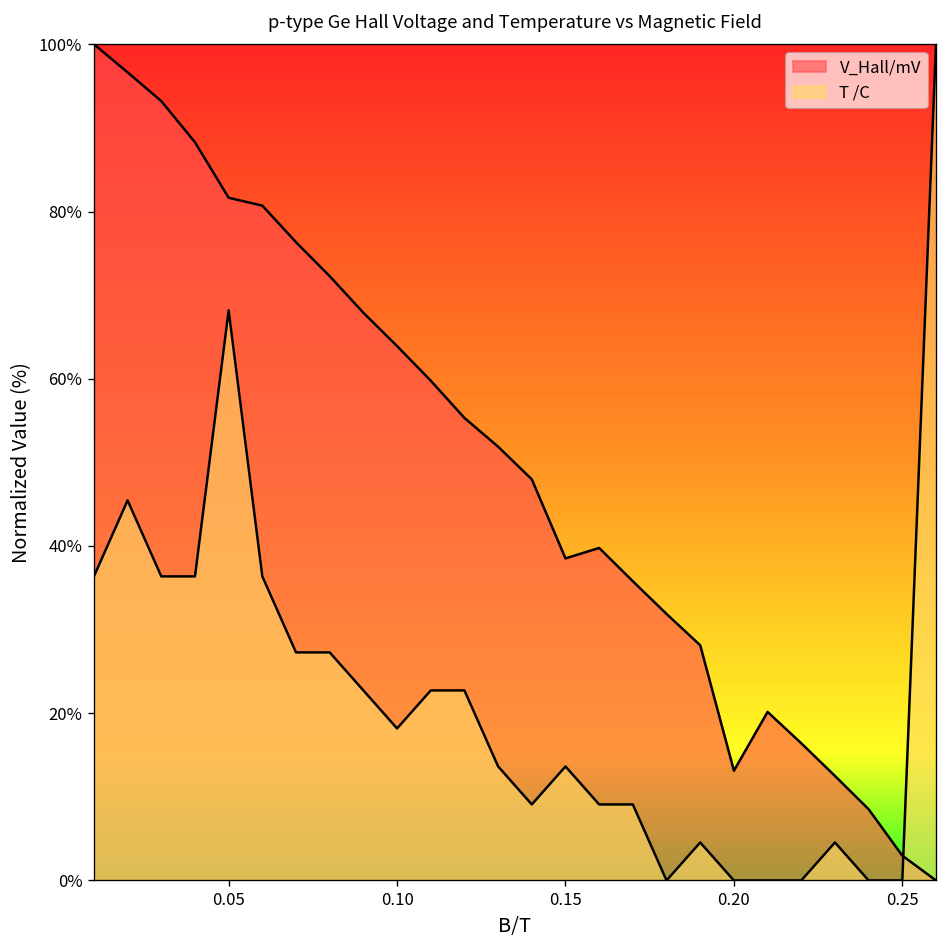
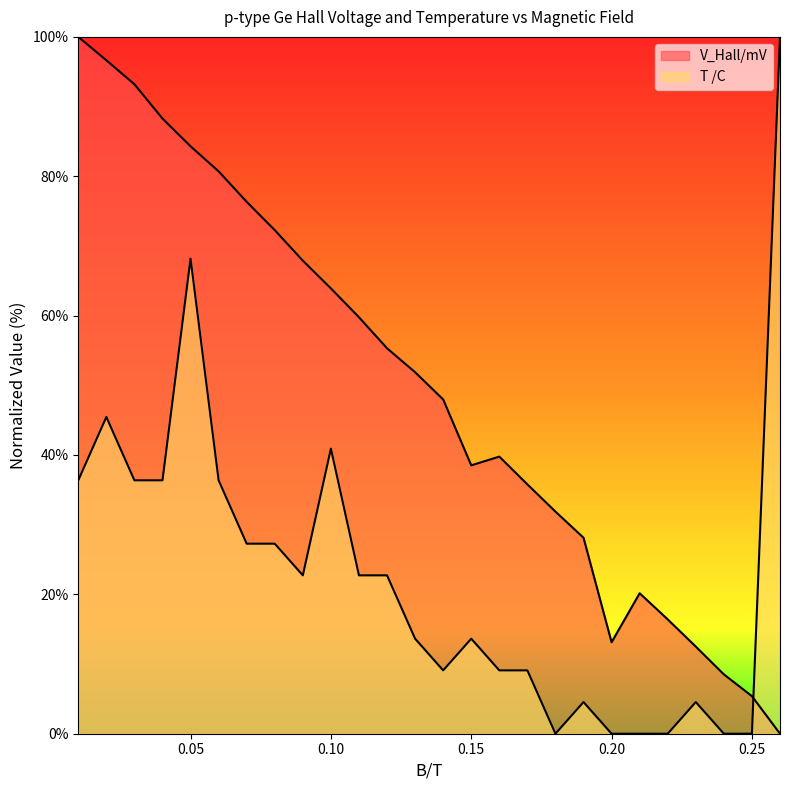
  {
    "V_Hall/mV": {
-     "0.05": "82%",
+     "0.05": "84%",
      "0.10": "64%",
      "0.15": "39%",
      "0.20": "13%",
-     "0.25": "3%"
+     "0.25": "5%"
    },
    "T /C": {
      "0.05": "68%",
-     "0.10": "18%",
+     "0.10": "41%",
      "0.15": "14%",
      "0.20": "0%",
      "0.25": "0%"
    }
  }
